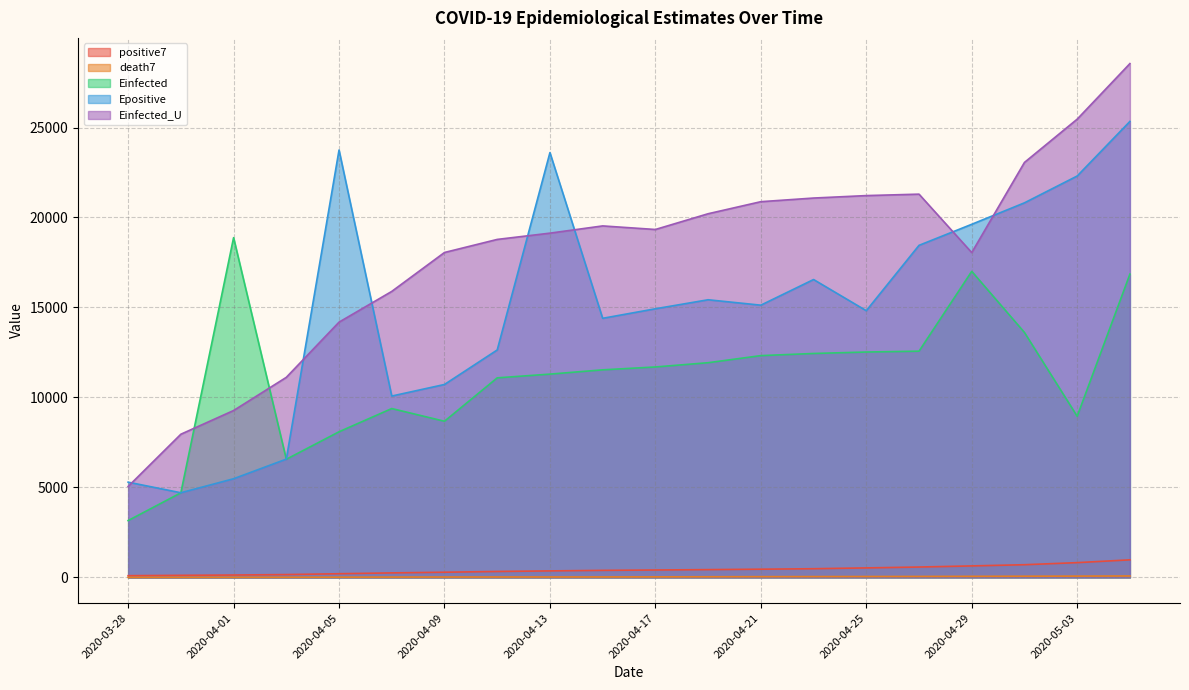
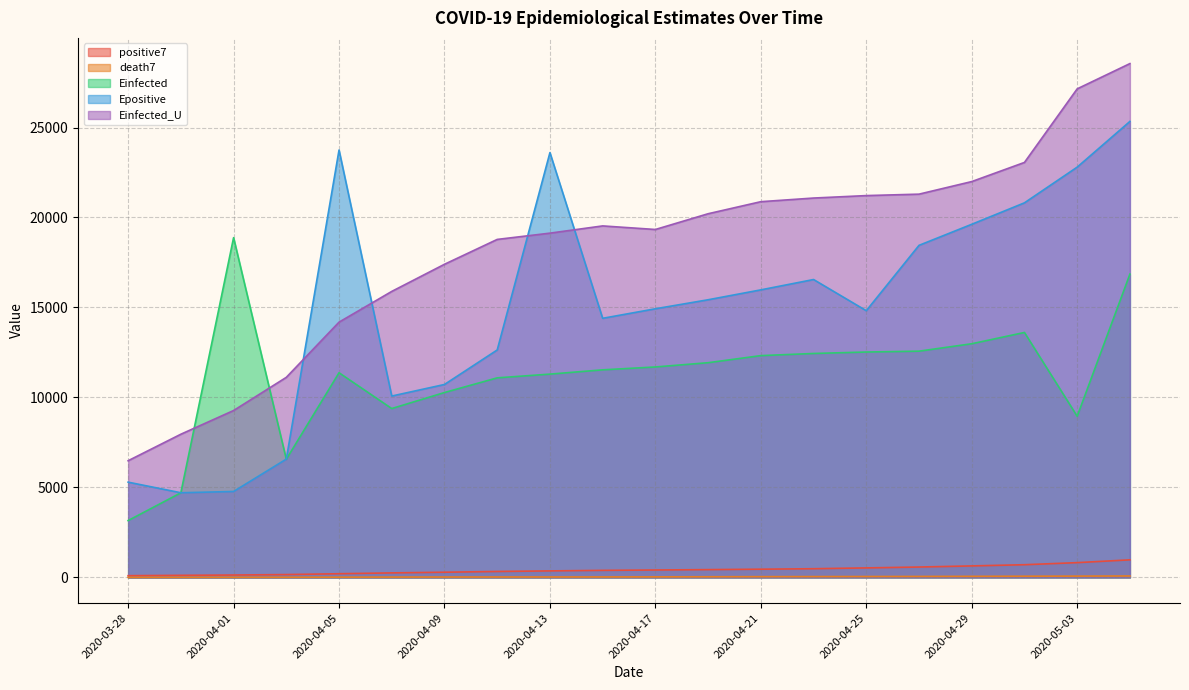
  {
    "Einfected": {
      "2020-03-28": 3200,
      "2020-04-01": 18900,
-     "2020-04-05": 8100,
-     "2020-04-09": 8700,
+     "2020-04-05": 11400,
+     "2020-04-09": 10300,
      "2020-04-13": 11300,
      "2020-04-17": 11700,
      "2020-04-21": 12300,
      "2020-04-25": 12500,
-     "2020-04-29": 17000,
+     "2020-04-29": 13000,
      "2020-05-03": 9000
    },
    "Epositive": {
      "2020-03-28": 5300,
-     "2020-04-01": 5500,
+     "2020-04-01": 4800,
      "2020-04-05": 23700,
      "2020-04-09": 10700,
      "2020-04-13": 23600,
      "2020-04-17": 14900,
-     "2020-04-21": 15100,
+     "2020-04-21": 16000,
      "2020-04-25": 14800,
      "2020-04-29": 19600,
-     "2020-05-03": 22300
+     "2020-05-03": 22800
    },
    "Einfected_U": {
-     "2020-03-28": 5100,
+     "2020-03-28": 6500,
      "2020-04-01": 9300,
      "2020-04-05": 14200,
-     "2020-04-09": 18100,
+     "2020-04-09": 17400,
      "2020-04-13": 19100,
      "2020-04-17": 19300,
      "2020-04-21": 20900,
      "2020-04-25": 21200,
-     "2020-04-29": 18000,
-     "2020-05-03": 25500
+     "2020-04-29": 22000,
+     "2020-05-03": 27100
    }
  }
